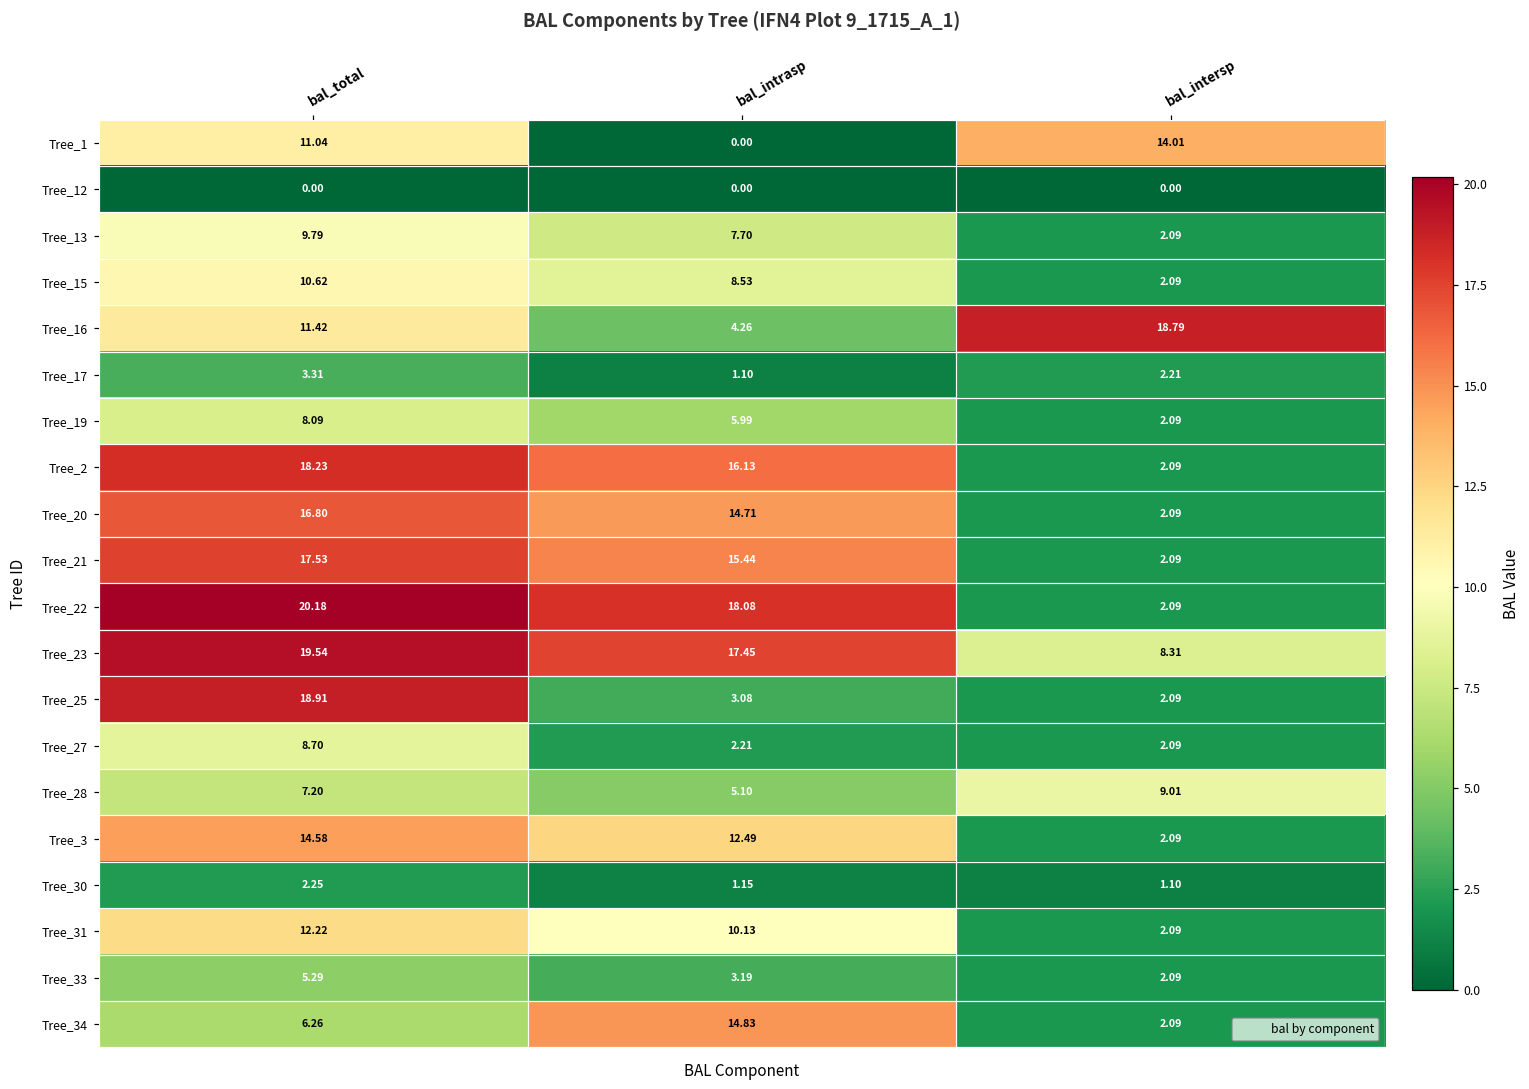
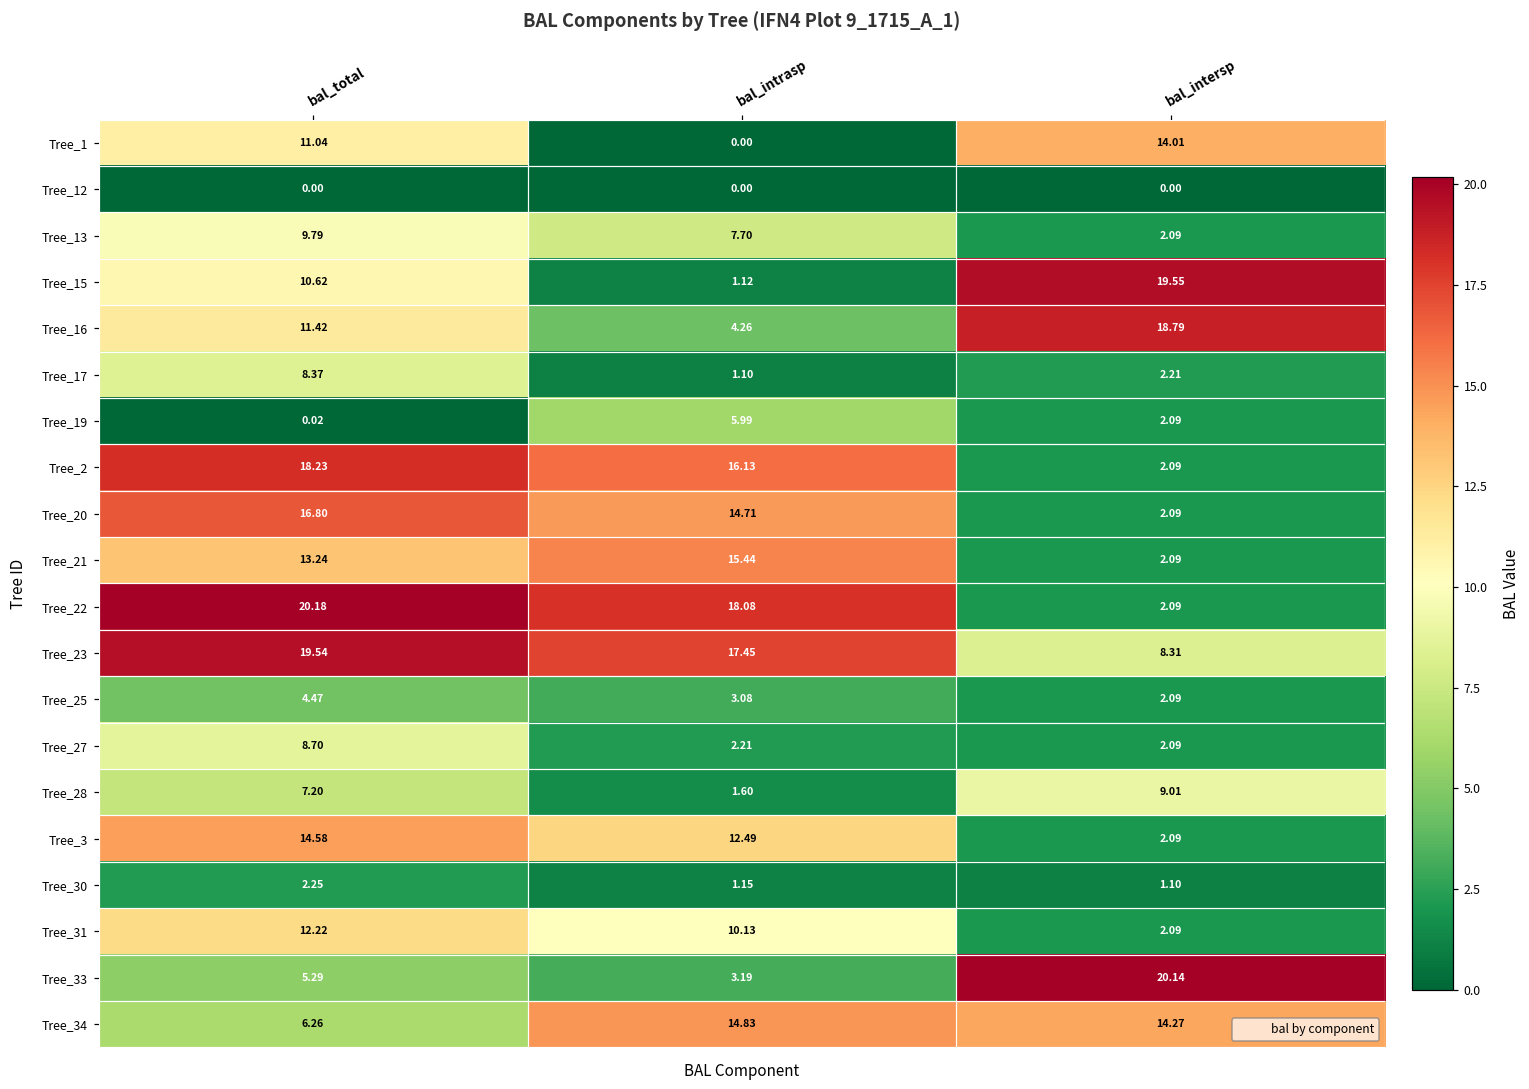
  {
    "Tree_1": {
      "bal_total": 11.04,
      "bal_intrasp": 0.00,
      "bal_intersp": 14.01
    },
    "Tree_12": {
      "bal_total": 0.00,
      "bal_intrasp": 0.00,
      "bal_intersp": 0.00
    },
    "Tree_13": {
      "bal_total": 9.79,
      "bal_intrasp": 7.70,
      "bal_intersp": 2.09
    },
    "Tree_15": {
      "bal_total": 10.62,
-     "bal_intrasp": 8.53,
-     "bal_intersp": 2.09
+     "bal_intrasp": 1.12,
+     "bal_intersp": 19.55
    },
    "Tree_16": {
      "bal_total": 11.42,
      "bal_intrasp": 4.26,
      "bal_intersp": 18.79
    },
    "Tree_17": {
-     "bal_total": 3.31,
+     "bal_total": 8.37,
      "bal_intrasp": 1.10,
      "bal_intersp": 2.21
    },
    "Tree_19": {
-     "bal_total": 8.09,
+     "bal_total": 0.02,
      "bal_intrasp": 5.99,
      "bal_intersp": 2.09
    },
    "Tree_2": {
      "bal_total": 18.23,
      "bal_intrasp": 16.13,
      "bal_intersp": 2.09
    },
    "Tree_20": {
      "bal_total": 16.80,
      "bal_intrasp": 14.71,
      "bal_intersp": 2.09
    },
    "Tree_21": {
-     "bal_total": 17.53,
+     "bal_total": 13.24,
      "bal_intrasp": 15.44,
      "bal_intersp": 2.09
    },
    "Tree_22": {
      "bal_total": 20.18,
      "bal_intrasp": 18.08,
      "bal_intersp": 2.09
    },
    "Tree_23": {
      "bal_total": 19.54,
      "bal_intrasp": 17.45,
      "bal_intersp": 8.31
    },
    "Tree_25": {
-     "bal_total": 18.91,
+     "bal_total": 4.47,
      "bal_intrasp": 3.08,
      "bal_intersp": 2.09
    },
    "Tree_27": {
      "bal_total": 8.70,
      "bal_intrasp": 2.21,
      "bal_intersp": 2.09
    },
    "Tree_28": {
      "bal_total": 7.20,
-     "bal_intrasp": 5.10,
+     "bal_intrasp": 1.60,
      "bal_intersp": 9.01
    },
    "Tree_3": {
      "bal_total": 14.58,
      "bal_intrasp": 12.49,
      "bal_intersp": 2.09
    },
    "Tree_30": {
      "bal_total": 2.25,
      "bal_intrasp": 1.15,
      "bal_intersp": 1.10
    },
    "Tree_31": {
      "bal_total": 12.22,
      "bal_intrasp": 10.13,
      "bal_intersp": 2.09
    },
    "Tree_33": {
      "bal_total": 5.29,
      "bal_intrasp": 3.19,
-     "bal_intersp": 2.09
+     "bal_intersp": 20.14
    },
    "Tree_34": {
      "bal_total": 6.26,
      "bal_intrasp": 14.83,
-     "bal_intersp": 2.09
+     "bal_intersp": 14.27
    }
  }
